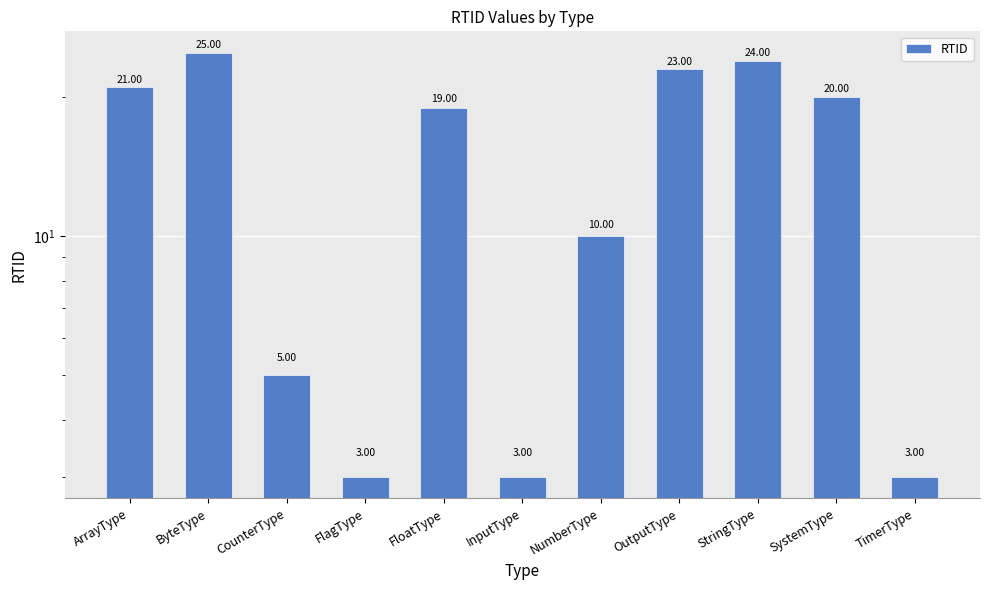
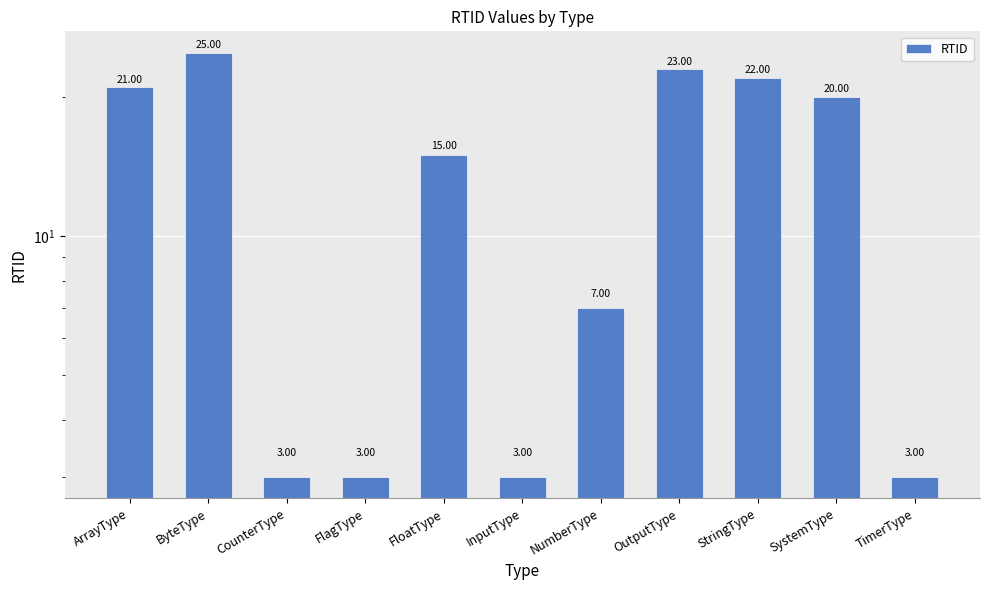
  {
    "ArrayType": 21.00,
    "ByteType": 25.00,
-   "CounterType": 5.00,
+   "CounterType": 3.00,
    "FlagType": 3.00,
-   "FloatType": 19.00,
+   "FloatType": 15.00,
    "InputType": 3.00,
-   "NumberType": 10.00,
+   "NumberType": 7.00,
    "OutputType": 23.00,
-   "StringType": 24.00,
+   "StringType": 22.00,
    "SystemType": 20.00,
    "TimerType": 3.00
  }
